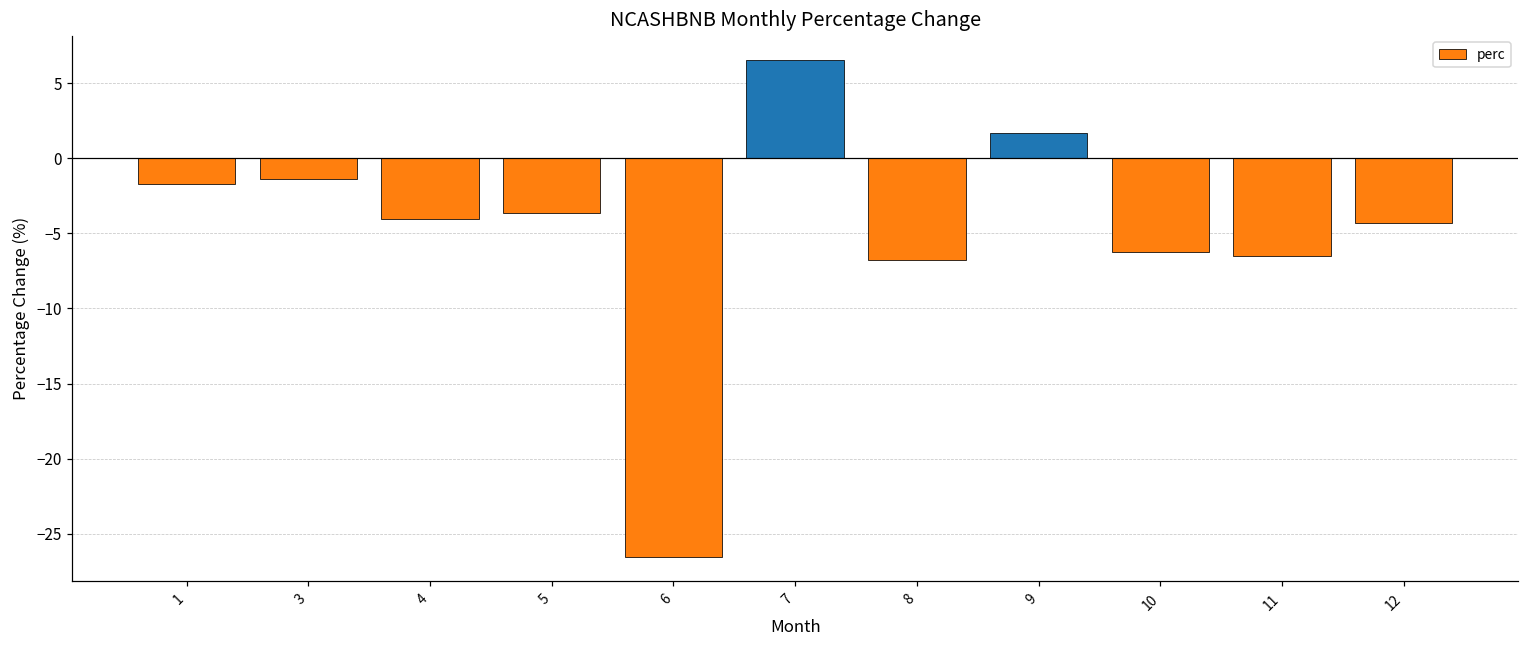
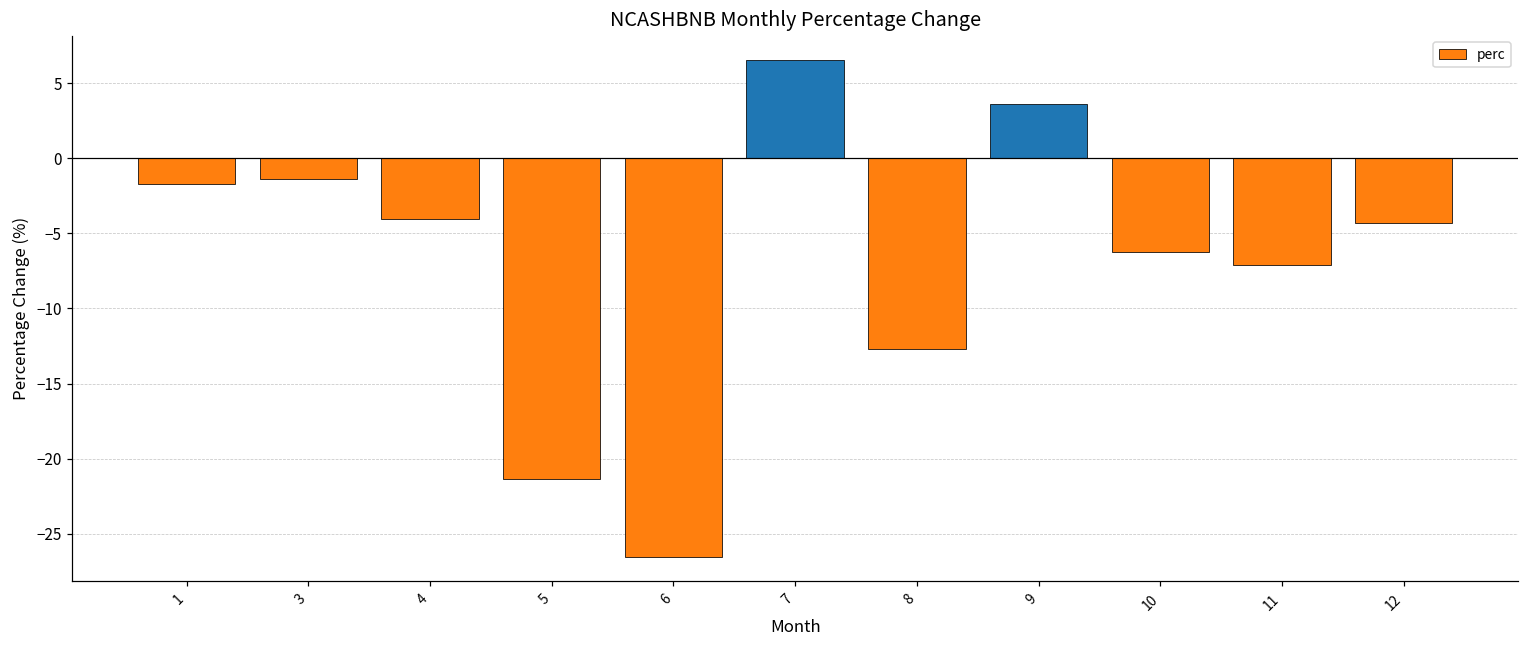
  {
    "1": -1.7,
    "3": -1.4,
    "4": -4.0,
-   "5": -3.7,
+   "5": -21.4,
    "6": -26.5,
    "7": 6.5,
-   "8": -6.8,
-   "9": 1.7,
+   "8": -12.7,
+   "9": 3.6,
    "10": -6.2,
-   "11": -6.5,
+   "11": -7.1,
    "12": -4.3
  }
